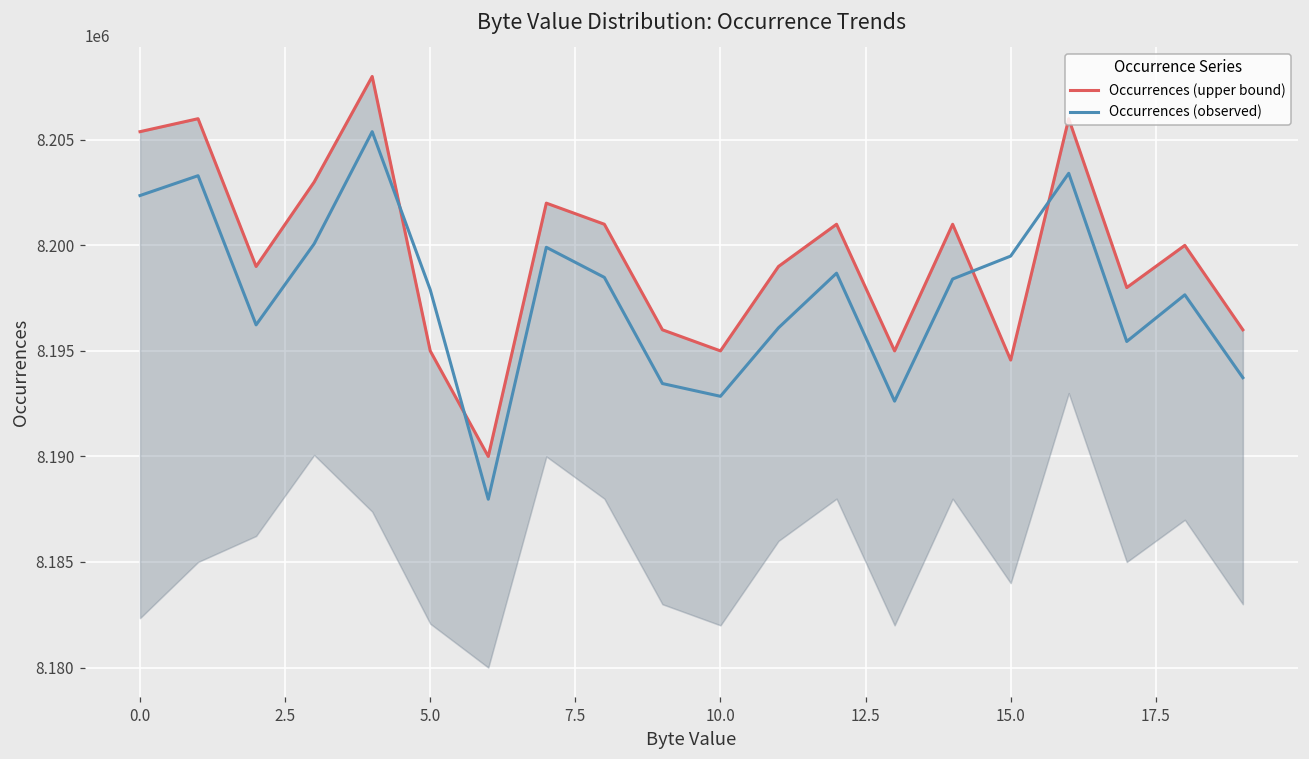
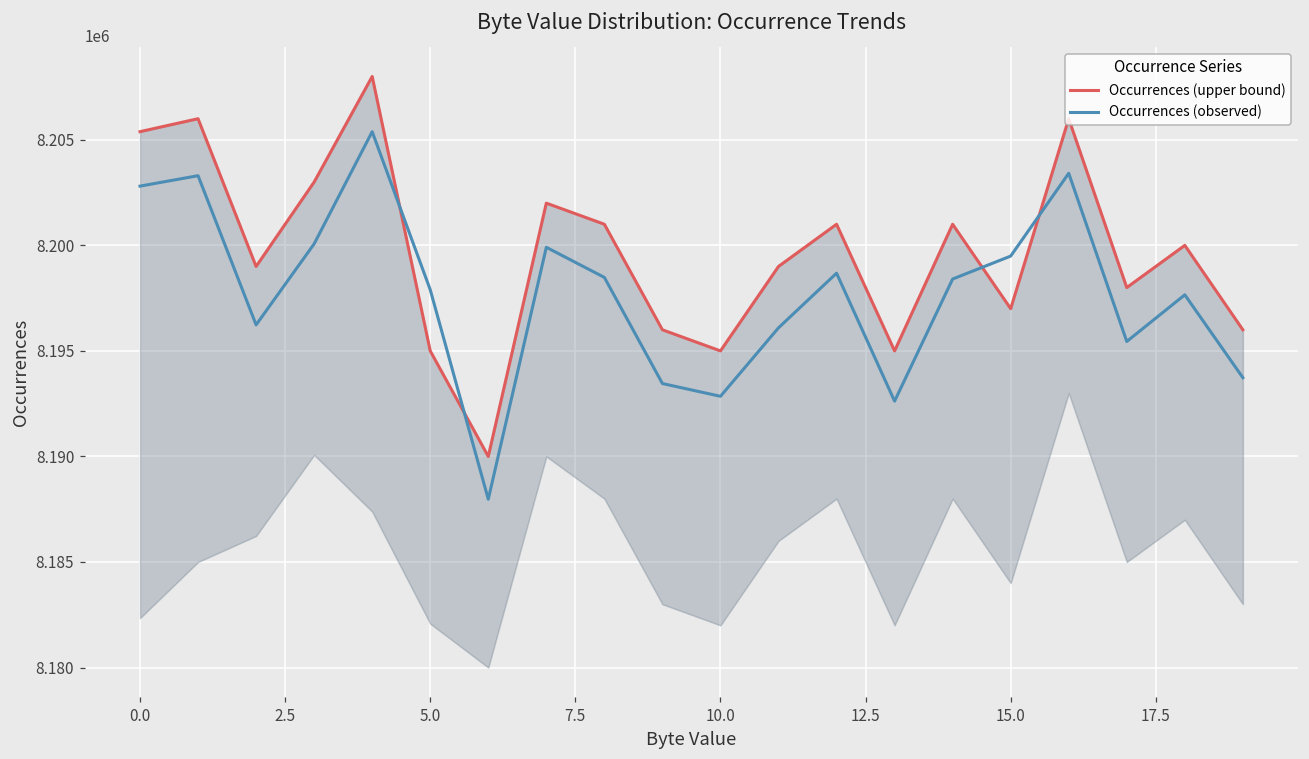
  {
    "Occurrences (upper bound)": {
      "0.0": 8205400,
      "5.0": 8195000,
      "10.0": 8195000,
-     "15.0": 8194600
+     "15.0": 8197000
    },
    "Occurrences (observed)": {
-     "0.0": 8202400,
+     "0.0": 8202800,
      "5.0": 8197900,
      "10.0": 8192800,
      "15.0": 8199500
    }
  }
